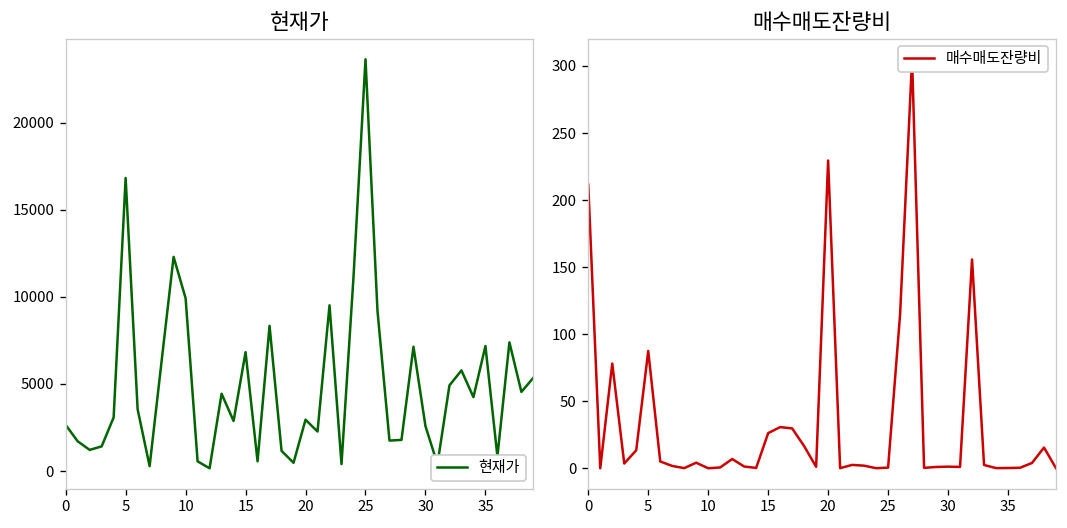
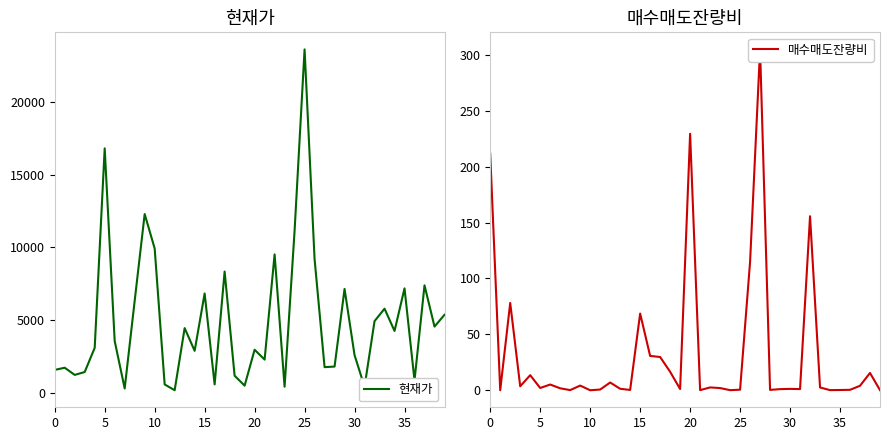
  {
    "현재가": {
-     "0": 2700,
+     "0": 1600,
      "5": 16800,
      "10": 9900,
      "15": 6800,
      "20": 3000,
      "25": 23700,
      "30": 2600,
      "35": 7200
    },
    "매수매도잔량비": {
      "0": 212,
-     "5": 88,
+     "5": 2,
      "10": 0,
-     "15": 26,
+     "15": 69,
      "20": 229,
      "25": 0,
      "30": 1,
      "35": 0
    }
  }
